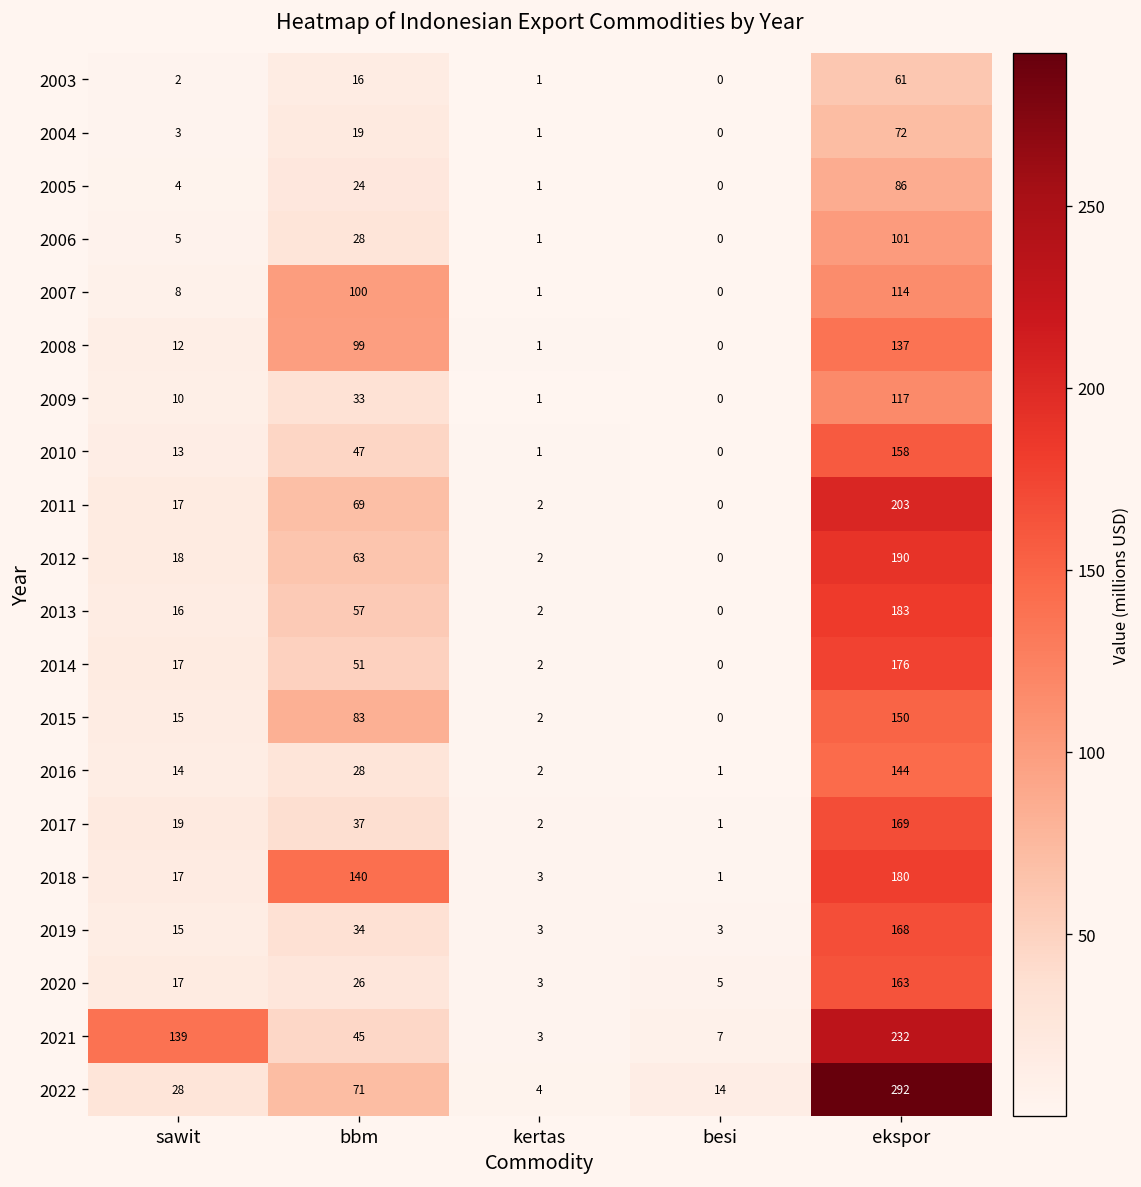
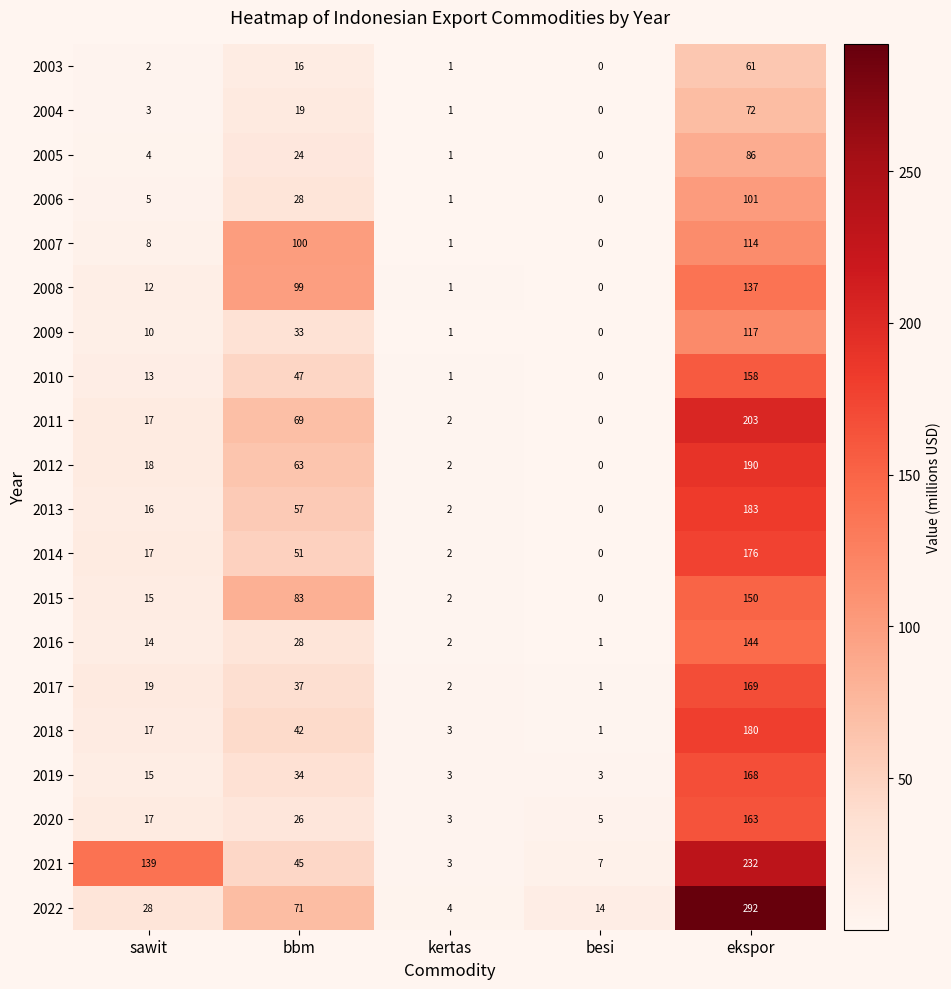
  {
    "2003": {
      "sawit": 2,
      "bbm": 16,
      "kertas": 1,
      "besi": 0,
      "ekspor": 61
    },
    "2004": {
      "sawit": 3,
      "bbm": 19,
      "kertas": 1,
      "besi": 0,
      "ekspor": 72
    },
    "2005": {
      "sawit": 4,
      "bbm": 24,
      "kertas": 1,
      "besi": 0,
      "ekspor": 86
    },
    "2006": {
      "sawit": 5,
      "bbm": 28,
      "kertas": 1,
      "besi": 0,
      "ekspor": 101
    },
    "2007": {
      "sawit": 8,
      "bbm": 100,
      "kertas": 1,
      "besi": 0,
      "ekspor": 114
    },
    "2008": {
      "sawit": 12,
      "bbm": 99,
      "kertas": 1,
      "besi": 0,
      "ekspor": 137
    },
    "2009": {
      "sawit": 10,
      "bbm": 33,
      "kertas": 1,
      "besi": 0,
      "ekspor": 117
    },
    "2010": {
      "sawit": 13,
      "bbm": 47,
      "kertas": 1,
      "besi": 0,
      "ekspor": 158
    },
    "2011": {
      "sawit": 17,
      "bbm": 69,
      "kertas": 2,
      "besi": 0,
      "ekspor": 203
    },
    "2012": {
      "sawit": 18,
      "bbm": 63,
      "kertas": 2,
      "besi": 0,
      "ekspor": 190
    },
    "2013": {
      "sawit": 16,
      "bbm": 57,
      "kertas": 2,
      "besi": 0,
      "ekspor": 183
    },
    "2014": {
      "sawit": 17,
      "bbm": 51,
      "kertas": 2,
      "besi": 0,
      "ekspor": 176
    },
    "2015": {
      "sawit": 15,
      "bbm": 83,
      "kertas": 2,
      "besi": 0,
      "ekspor": 150
    },
    "2016": {
      "sawit": 14,
      "bbm": 28,
      "kertas": 2,
      "besi": 1,
      "ekspor": 144
    },
    "2017": {
      "sawit": 19,
      "bbm": 37,
      "kertas": 2,
      "besi": 1,
      "ekspor": 169
    },
    "2018": {
      "sawit": 17,
-     "bbm": 140,
+     "bbm": 42,
      "kertas": 3,
      "besi": 1,
      "ekspor": 180
    },
    "2019": {
      "sawit": 15,
      "bbm": 34,
      "kertas": 3,
      "besi": 3,
      "ekspor": 168
    },
    "2020": {
      "sawit": 17,
      "bbm": 26,
      "kertas": 3,
      "besi": 5,
      "ekspor": 163
    },
    "2021": {
      "sawit": 139,
      "bbm": 45,
      "kertas": 3,
      "besi": 7,
      "ekspor": 232
    },
    "2022": {
      "sawit": 28,
      "bbm": 71,
      "kertas": 4,
      "besi": 14,
      "ekspor": 292
    }
  }
